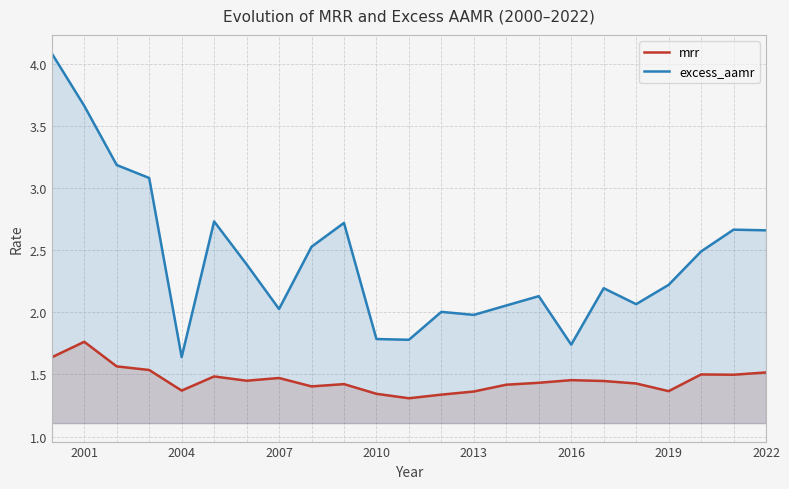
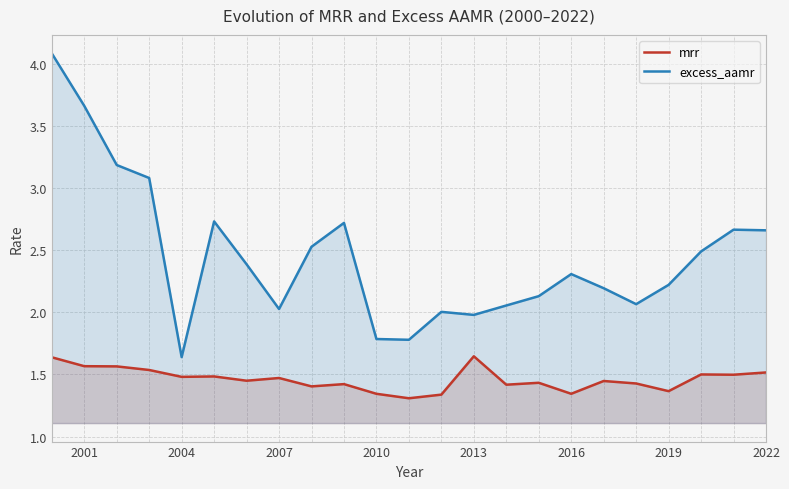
  {
    "mrr": {
-     "2001": 1.76,
-     "2004": 1.37,
+     "2001": 1.57,
+     "2004": 1.48,
      "2007": 1.47,
      "2010": 1.34,
-     "2013": 1.36,
-     "2016": 1.45,
+     "2013": 1.65,
+     "2016": 1.34,
      "2019": 1.37,
      "2022": 1.52
    },
    "excess_aamr": {
      "2001": 3.66,
      "2004": 1.64,
      "2007": 2.03,
      "2010": 1.79,
      "2013": 1.98,
-     "2016": 1.74,
+     "2016": 2.31,
      "2019": 2.22,
      "2022": 2.66
    }
  }
